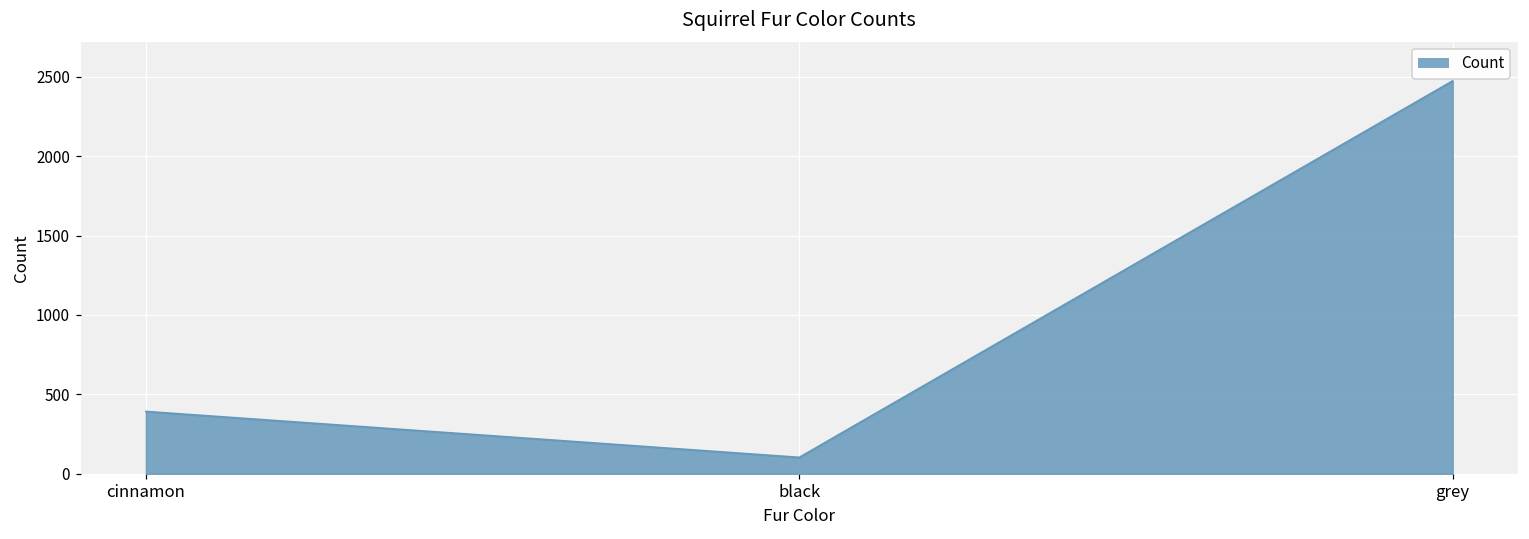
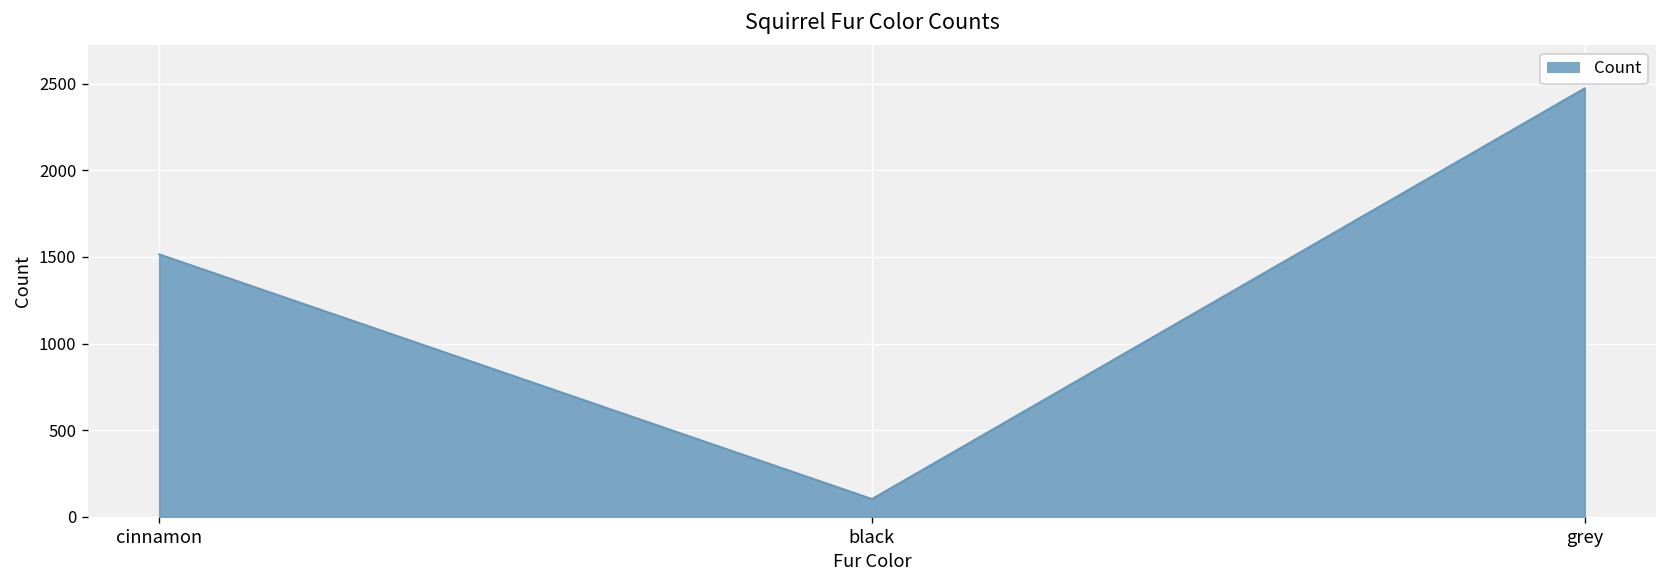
  {
-   "cinnamon": 390,
+   "cinnamon": 1520,
    "black": 100,
    "grey": 2470
  }
